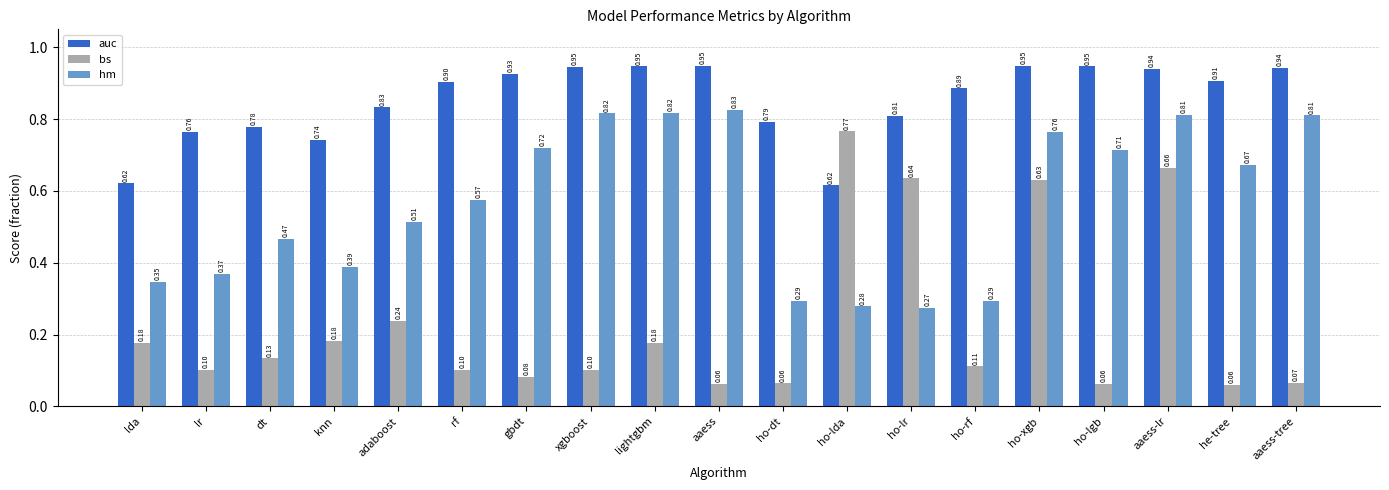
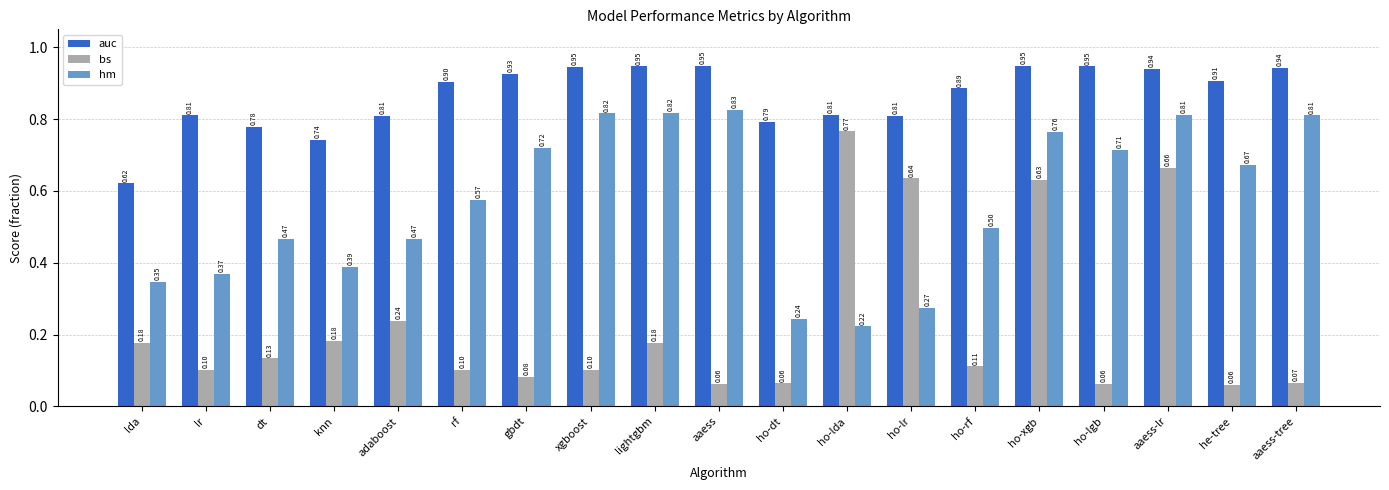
  {
    "auc": {
      "lda": 0.62,
-     "lr": 0.76,
+     "lr": 0.81,
      "dt": 0.78,
      "knn": 0.74,
-     "adaboost": 0.83,
+     "adaboost": 0.81,
      "rf": 0.90,
      "gbdt": 0.93,
      "xgboost": 0.95,
      "lightgbm": 0.95,
      "aaess": 0.95,
      "ho-dt": 0.79,
-     "ho-lda": 0.62,
+     "ho-lda": 0.81,
      "ho-lr": 0.81,
      "ho-rf": 0.89,
      "ho-xgb": 0.95,
      "ho-lgb": 0.95,
      "aaess-lr": 0.94,
      "he-tree": 0.91,
      "aaess-tree": 0.94
    },
    "bs": {
      "lda": 0.18,
      "lr": 0.10,
      "dt": 0.13,
      "knn": 0.18,
      "adaboost": 0.24,
      "rf": 0.10,
      "gbdt": 0.08,
      "xgboost": 0.10,
      "lightgbm": 0.18,
      "aaess": 0.06,
      "ho-dt": 0.06,
      "ho-lda": 0.77,
      "ho-lr": 0.64,
      "ho-rf": 0.11,
      "ho-xgb": 0.63,
      "ho-lgb": 0.06,
      "aaess-lr": 0.66,
      "he-tree": 0.06,
      "aaess-tree": 0.07
    },
    "hm": {
      "lda": 0.35,
      "lr": 0.37,
      "dt": 0.47,
      "knn": 0.39,
-     "adaboost": 0.51,
+     "adaboost": 0.47,
      "rf": 0.57,
      "gbdt": 0.72,
      "xgboost": 0.82,
      "lightgbm": 0.82,
      "aaess": 0.83,
-     "ho-dt": 0.29,
-     "ho-lda": 0.28,
+     "ho-dt": 0.24,
+     "ho-lda": 0.22,
      "ho-lr": 0.27,
-     "ho-rf": 0.29,
+     "ho-rf": 0.50,
      "ho-xgb": 0.76,
      "ho-lgb": 0.71,
      "aaess-lr": 0.81,
      "he-tree": 0.67,
      "aaess-tree": 0.81
    }
  }
